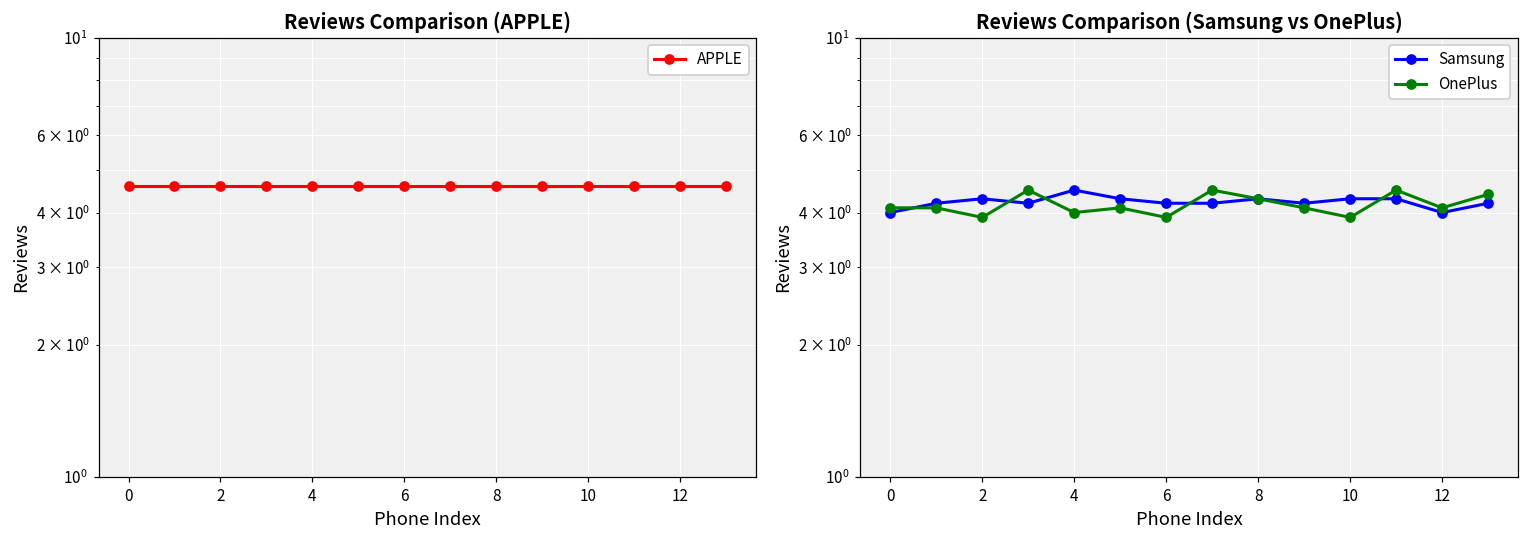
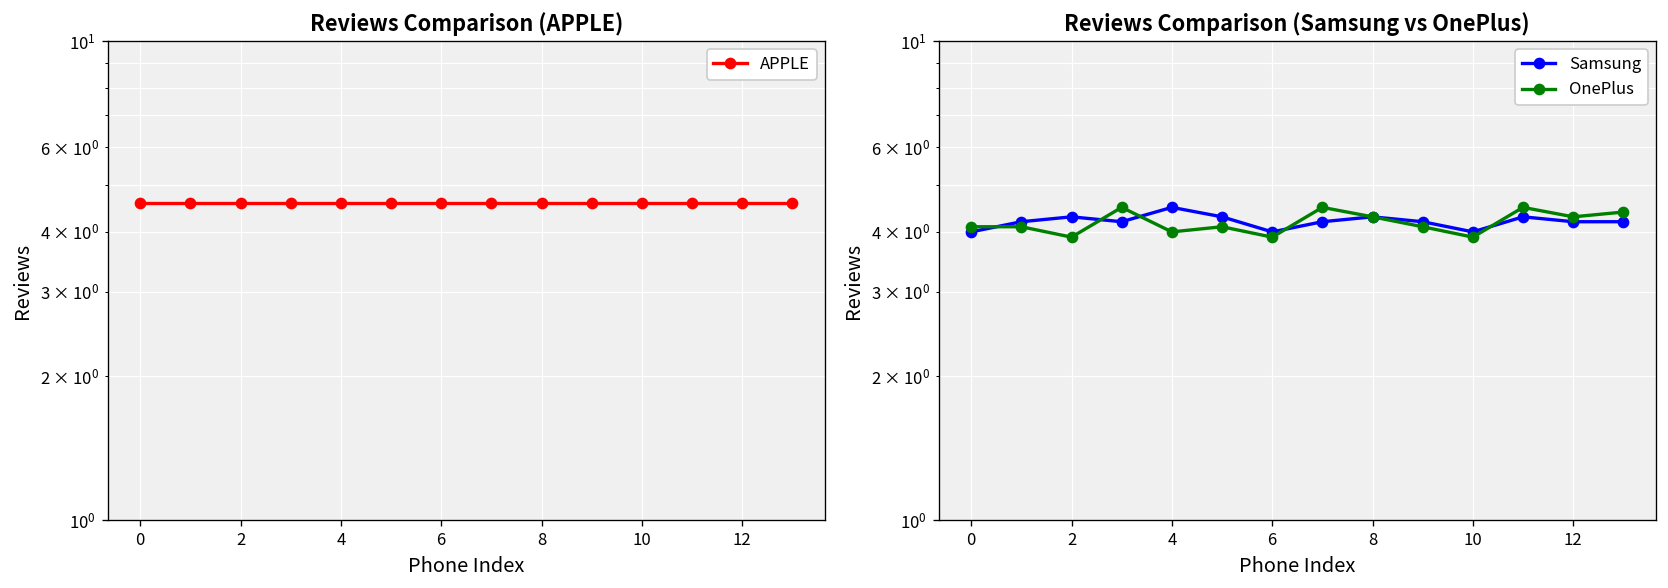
  {
    "Reviews Comparison (APPLE)": {
      "0": 4.6,
      "2": 4.6,
      "4": 4.6,
      "6": 4.6,
      "8": 4.6,
      "10": 4.6,
      "12": 4.6
    },
    "Reviews Comparison (Samsung vs OnePlus)": {
      "Samsung": {
        "0": 4.0,
        "2": 4.3,
        "4": 4.5,
-       "6": 4.2,
-       "10": 4.3,
-       "12": 4.0
+       "6": 4.0,
+       "10": 4.0,
+       "12": 4.2
      },
      "OnePlus": {
        "0": 4.1,
        "2": 3.9,
        "4": 4.0,
        "6": 3.9,
        "10": 3.9,
-       "12": 4.1
+       "12": 4.3
      }
    }
  }
